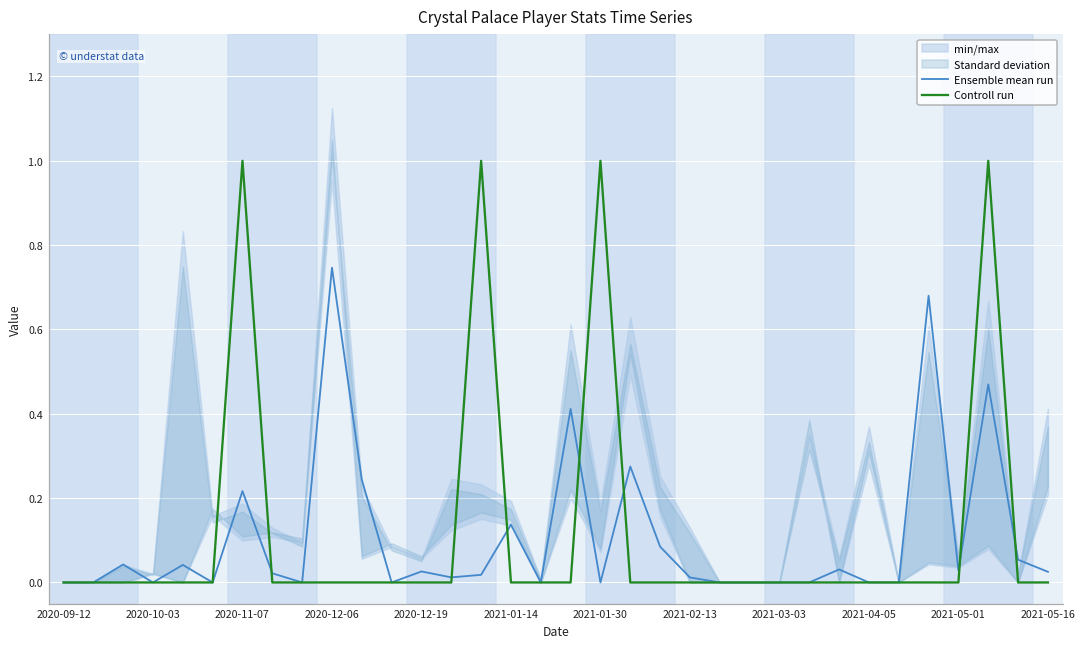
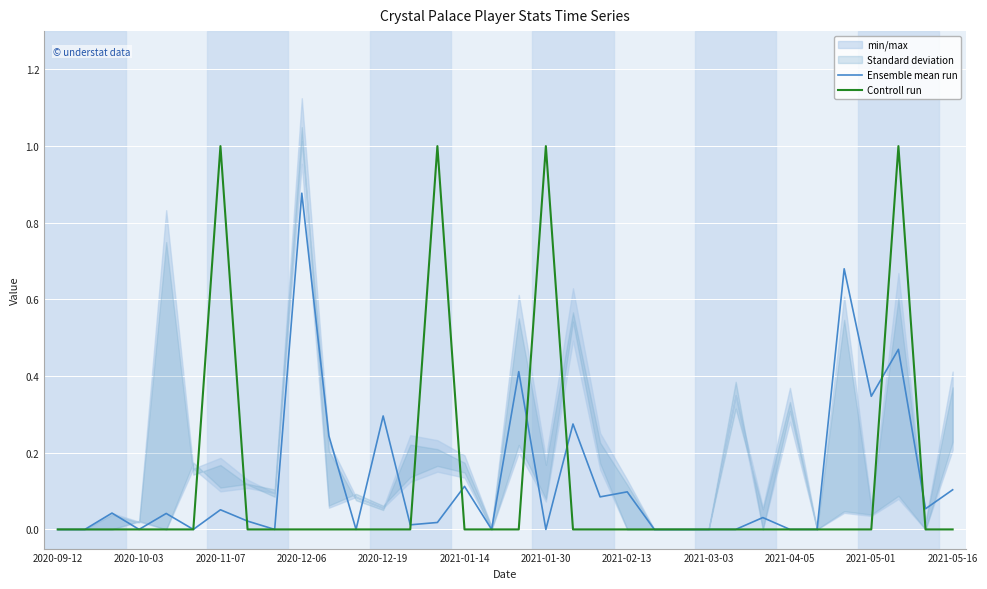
  {
    "Ensemble mean run": {
-     "2020-11-07": 0.22,
-     "2020-12-06": 0.75,
-     "2020-12-19": 0.03,
-     "2021-01-14": 0.14,
+     "2020-11-07": 0.05,
+     "2020-12-06": 0.88,
+     "2020-12-19": 0.30,
+     "2021-01-14": 0.11,
      "2021-01-30": 0.00,
-     "2021-02-13": 0.01,
-     "2021-05-01": 0.03,
-     "2021-05-16": 0.03
+     "2021-02-13": 0.10,
+     "2021-05-01": 0.35,
+     "2021-05-16": 0.10
    },
    "Controll run": {
      "2020-11-07": 1.00,
      "2020-12-06": 0.00,
      "2020-12-19": 0.00,
      "2021-01-14": 0.00,
      "2021-01-30": 1.00,
      "2021-02-13": 0.00,
      "2021-05-01": 0.00,
      "2021-05-16": 0.00
    }
  }
